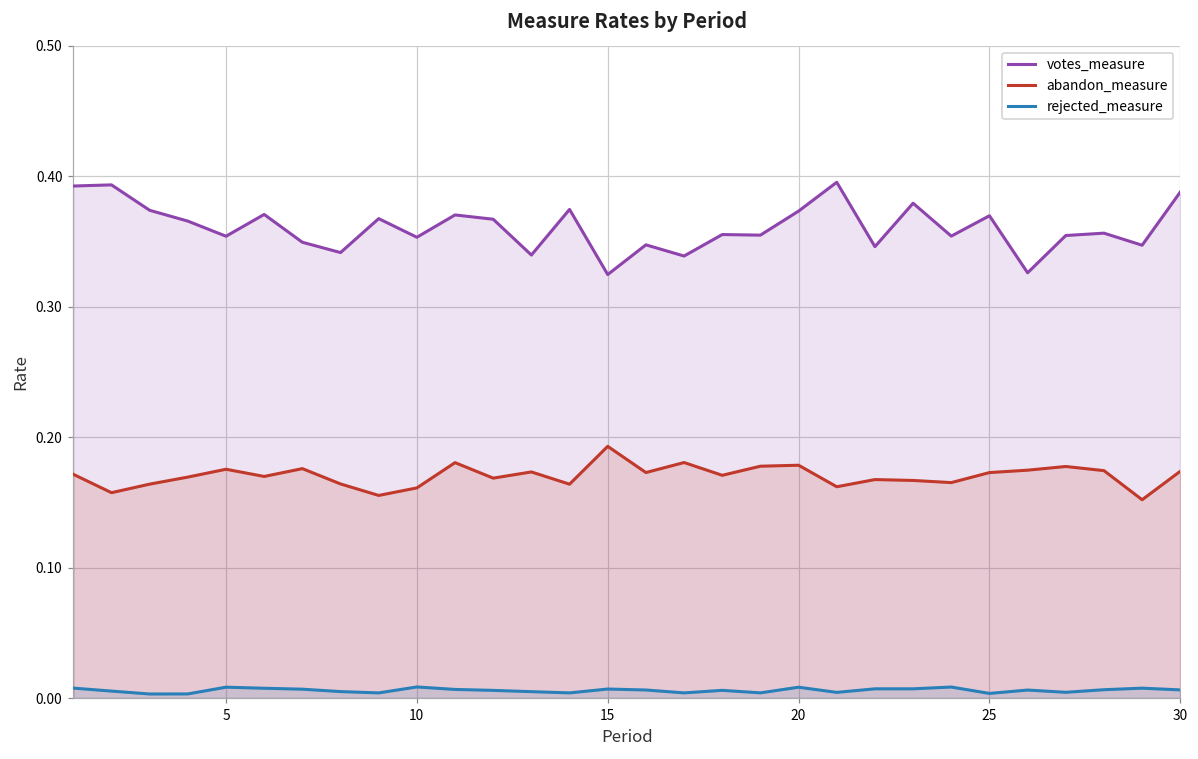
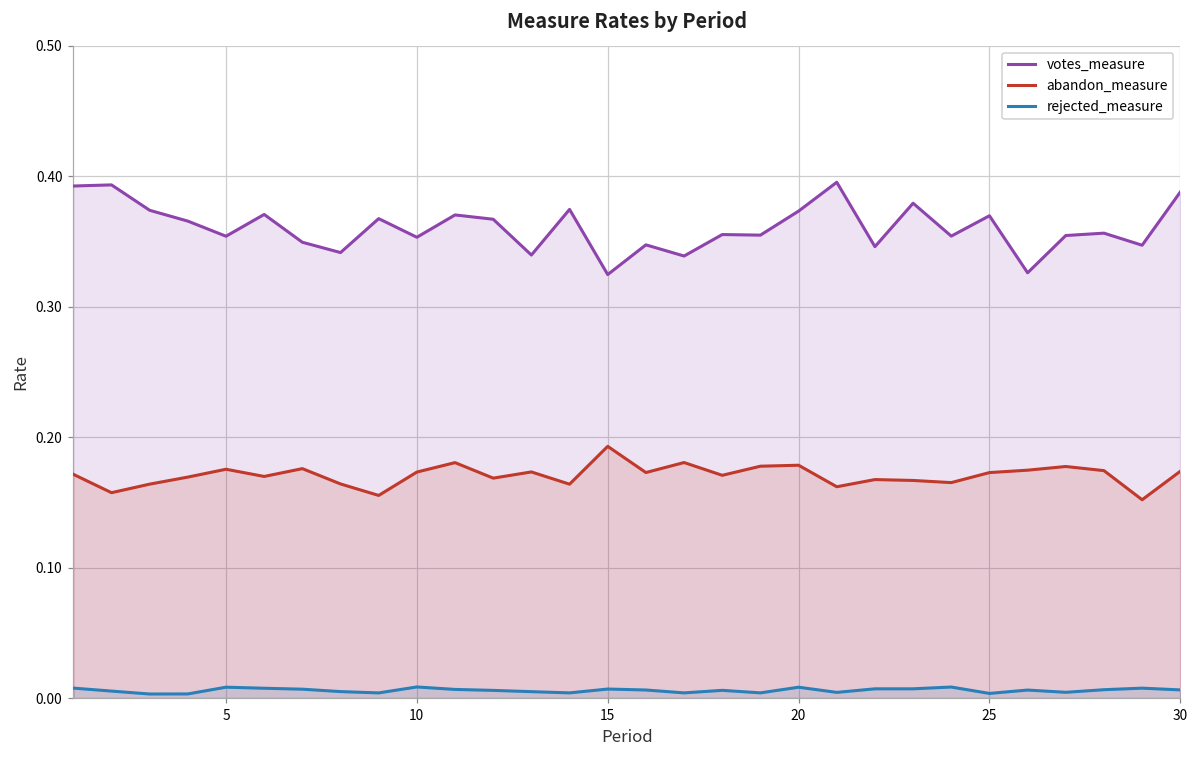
  {
    "votes_measure": {
      "5": 0.354,
      "10": 0.353,
      "15": 0.325,
      "20": 0.373,
      "25": 0.370,
      "30": 0.388
    },
    "abandon_measure": {
      "5": 0.175,
-     "10": 0.161,
+     "10": 0.173,
      "15": 0.193,
      "20": 0.179,
      "25": 0.173,
      "30": 0.174
    },
    "rejected_measure": {
      "5": 0.008,
      "10": 0.009,
      "15": 0.007,
      "20": 0.008,
      "25": 0.004,
      "30": 0.006
    }
  }
